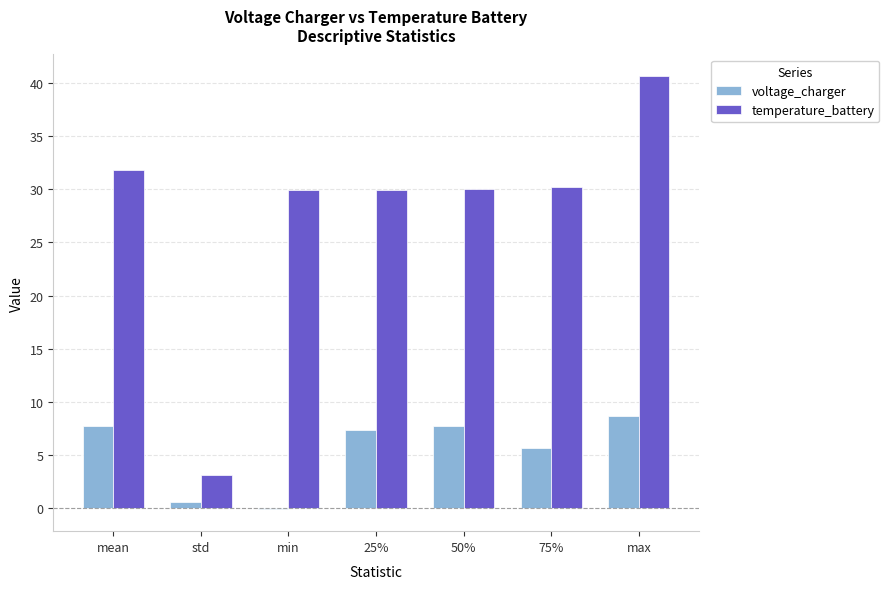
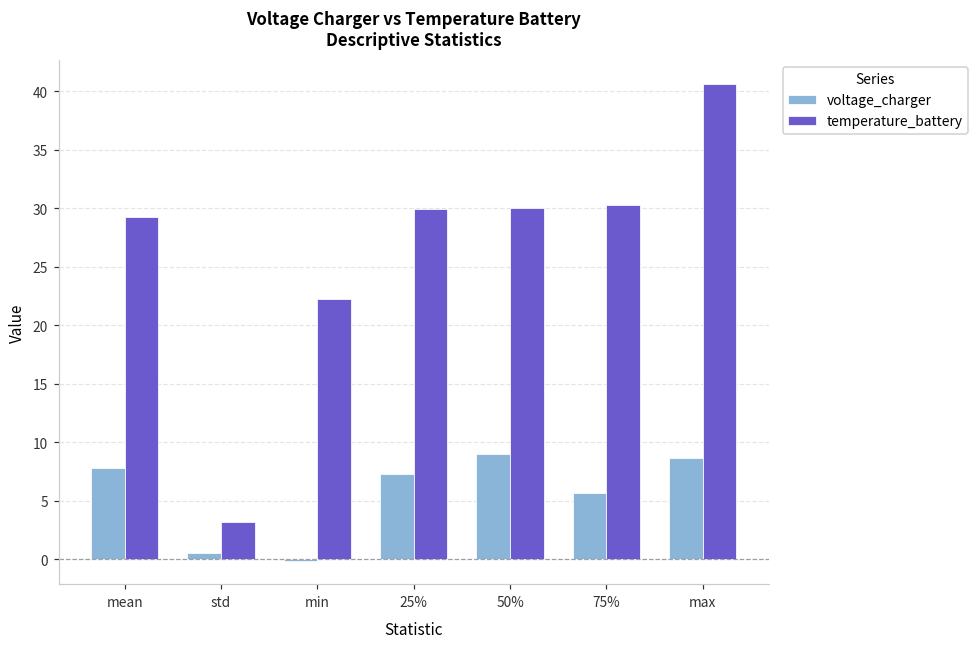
  {
    "voltage_charger": {
      "mean": 7.8,
      "std": 0.6,
      "25%": 7.3,
-     "50%": 7.8,
+     "50%": 9.0,
      "75%": 5.7,
      "max": 8.6
    },
    "temperature_battery": {
-     "mean": 31.8,
+     "mean": 29.2,
      "std": 3.2,
-     "min": 29.9,
+     "min": 22.2,
      "25%": 30.0,
      "50%": 30.0,
      "75%": 30.2,
      "max": 40.6
    }
  }
